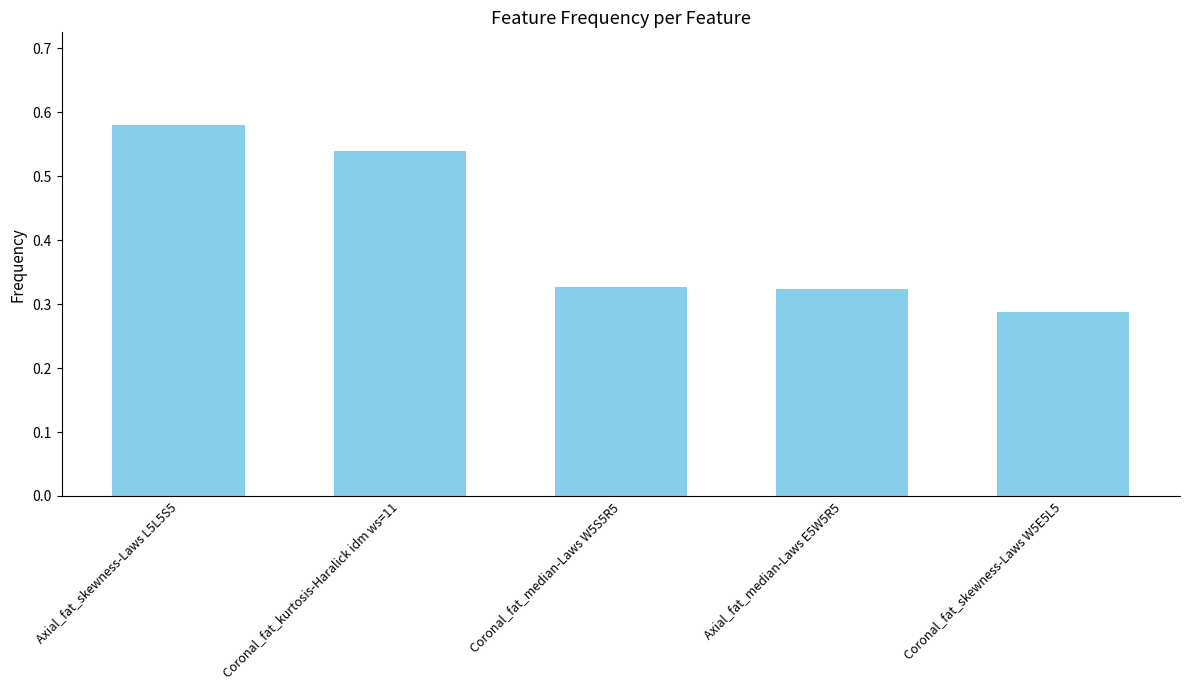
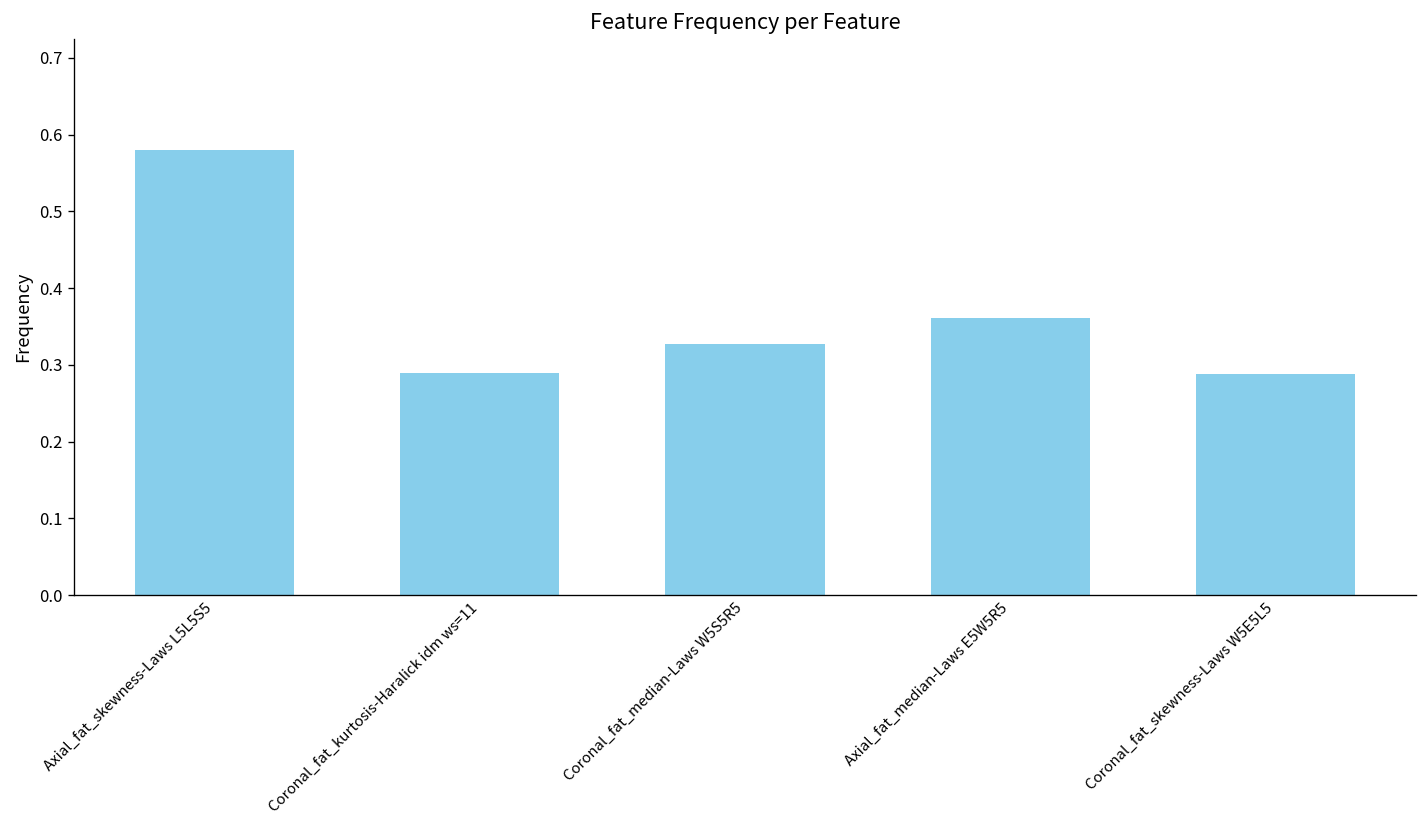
  {
    "Axial_fat_skewness-Laws L5L5S5": 0.58,
-   "Coronal_fat_kurtosis-Haralick idm ws=11": 0.54,
+   "Coronal_fat_kurtosis-Haralick idm ws=11": 0.29,
    "Coronal_fat_median-Laws W5S5R5": 0.33,
-   "Axial_fat_median-Laws E5W5R5": 0.32,
+   "Axial_fat_median-Laws E5W5R5": 0.36,
    "Coronal_fat_skewness-Laws W5E5L5": 0.29
  }
